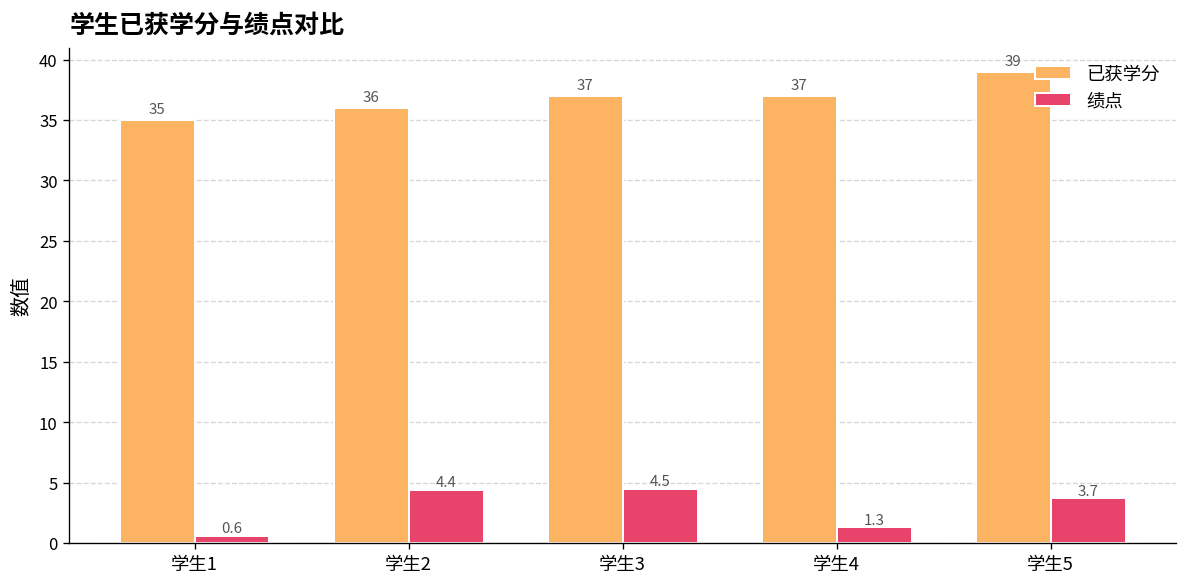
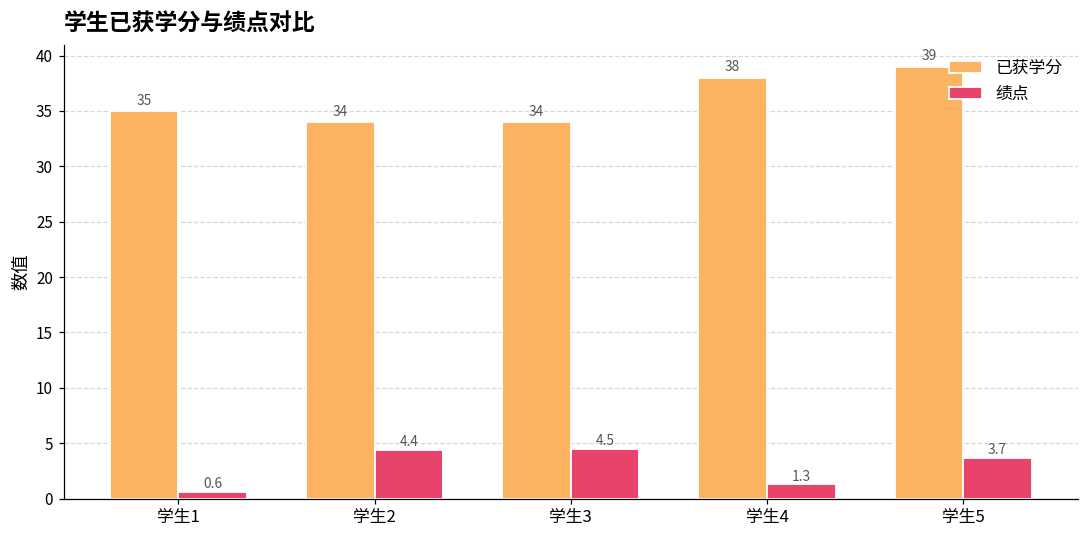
  {
    "已获学分": {
      "学生1": 35,
-     "学生2": 36,
-     "学生3": 37,
-     "学生4": 37,
+     "学生2": 34,
+     "学生3": 34,
+     "学生4": 38,
      "学生5": 39
    },
    "绩点": {
      "学生1": 0.6,
      "学生2": 4.4,
      "学生3": 4.5,
      "学生4": 1.3,
      "学生5": 3.7
    }
  }
